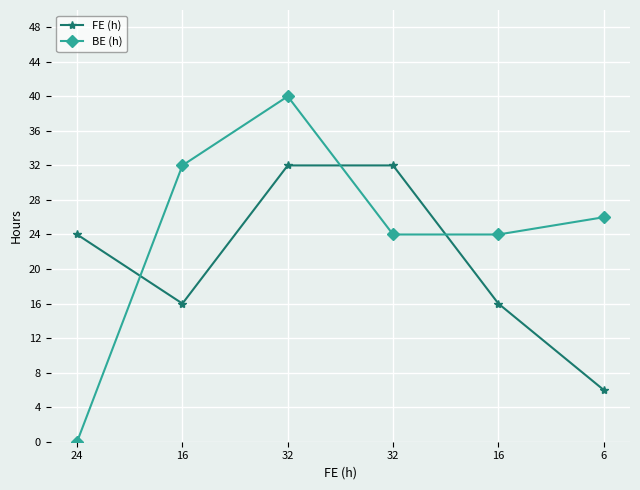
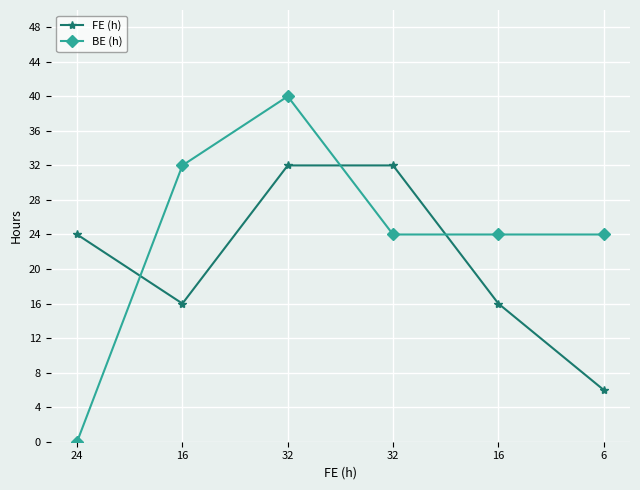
  {
    "FE (h)": {
      "24": 24,
      "6": 6
    },
    "BE (h)": {
      "24": 0,
-     "6": 26
+     "6": 24
    }
  }
